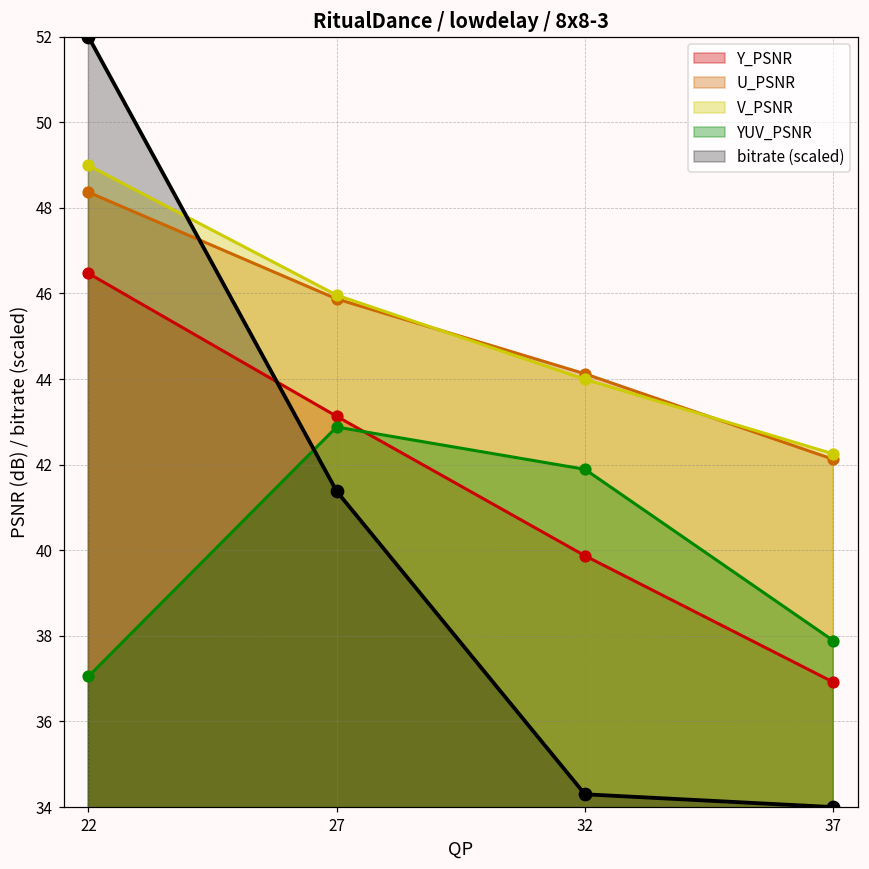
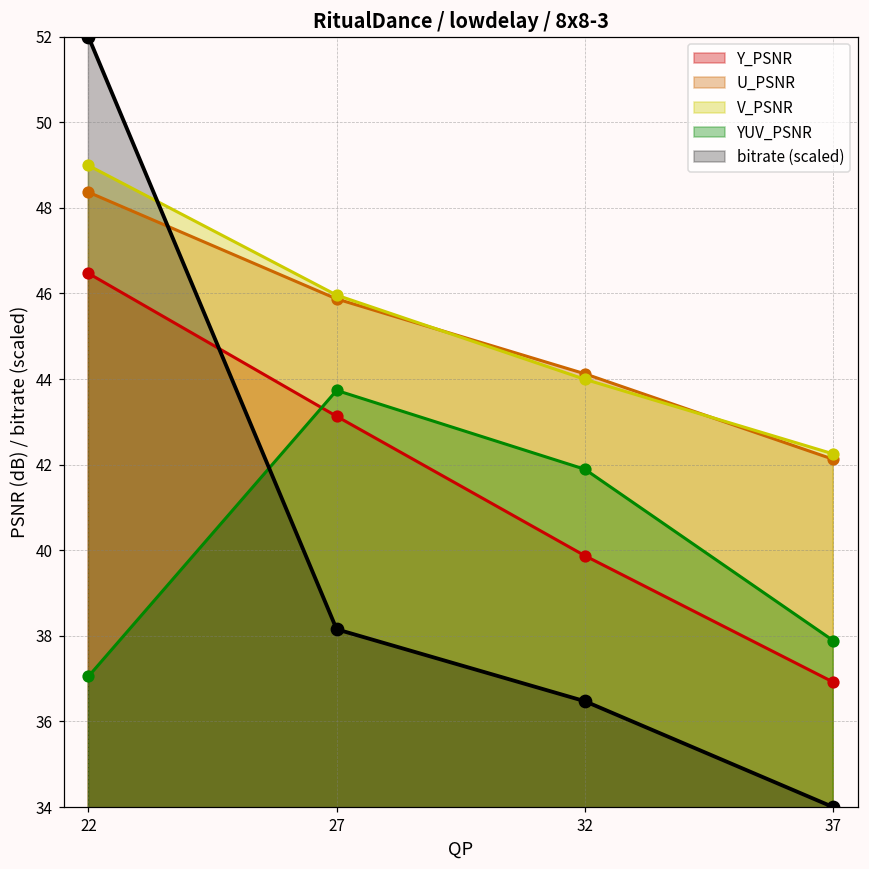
  {
    "YUV_PSNR": {
      "22": 37.1,
-     "27": 42.9,
+     "27": 43.7,
      "32": 41.9,
      "37": 37.9
    },
    "bitrate (scaled)": {
      "22": 52.0,
-     "27": 41.4,
-     "32": 34.3,
+     "27": 38.2,
+     "32": 36.5,
      "37": 34.0
    }
  }
